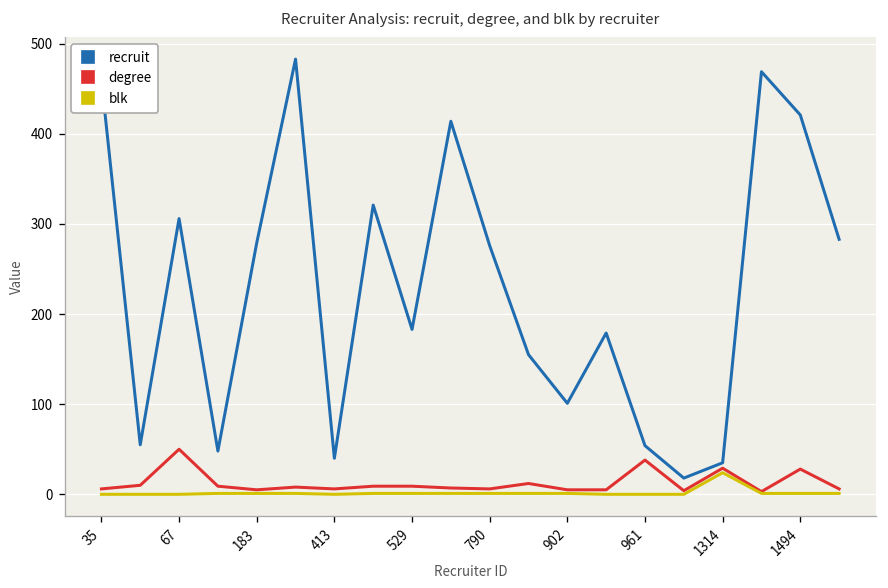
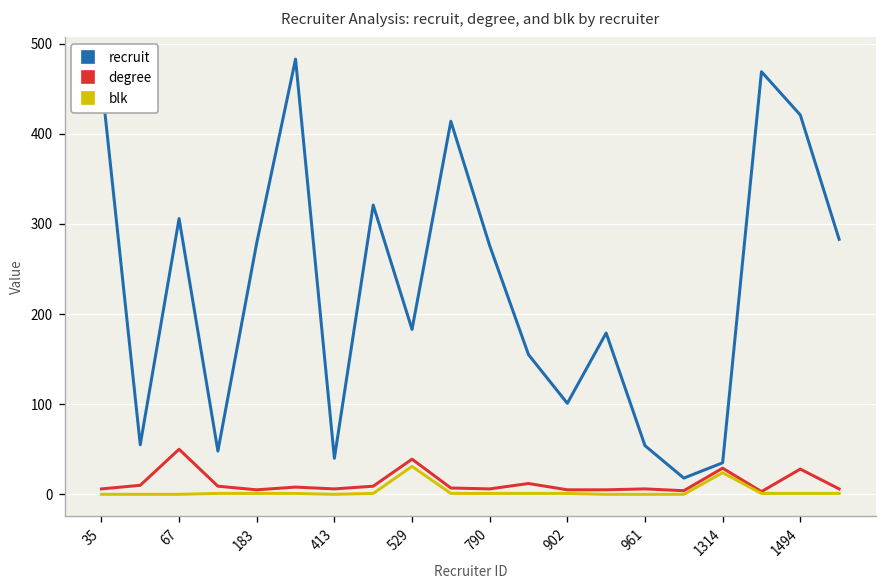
  {
    "degree": {
      "35": 10,
      "67": 50,
      "183": 10,
      "413": 10,
-     "529": 10,
+     "529": 40,
      "790": 10,
      "902": 10,
-     "961": 40,
+     "961": 10,
      "1314": 30,
      "1494": 30
    },
    "blk": {
      "35": 0,
      "67": 0,
      "183": 0,
      "413": 0,
-     "529": 0,
+     "529": 30,
      "790": 0,
      "902": 0,
      "961": 0,
      "1314": 20,
      "1494": 0
    }
  }
